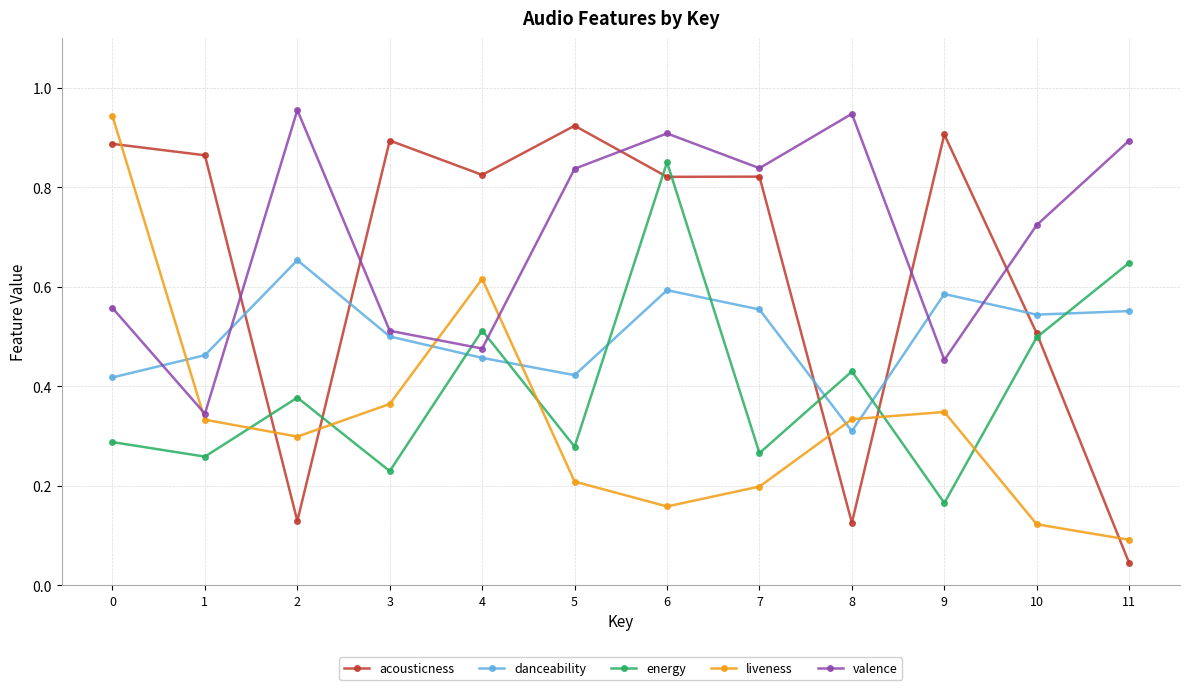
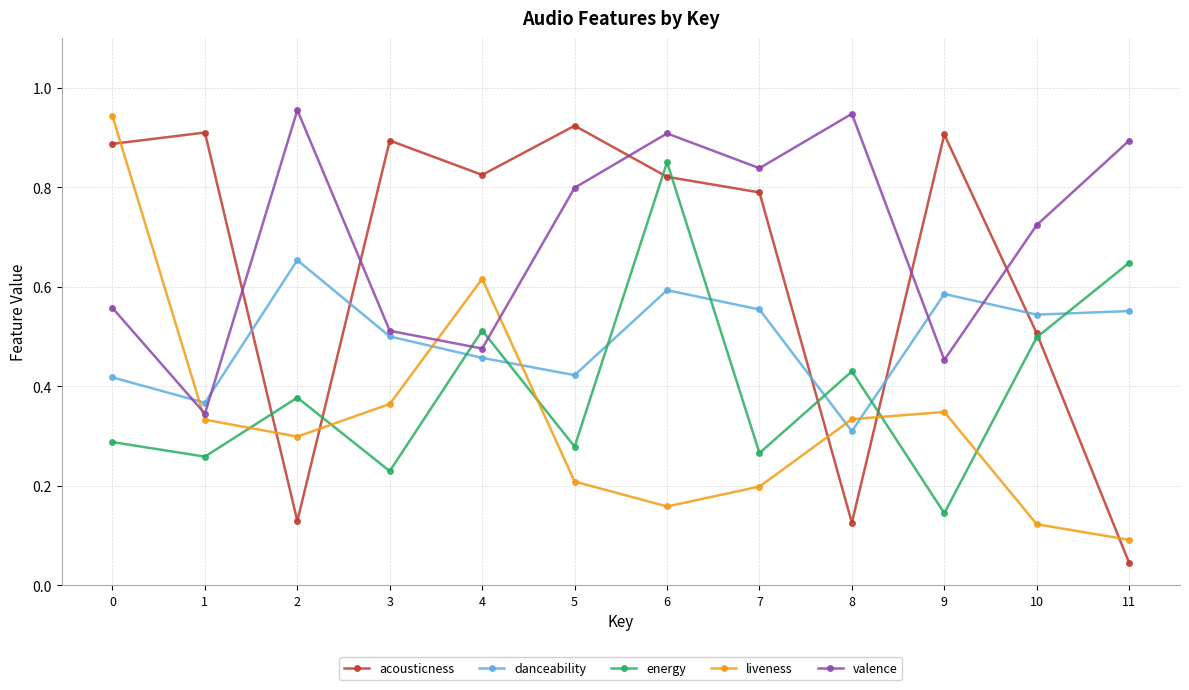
  {
    "acousticness": {
      "0": 0.89,
-     "1": 0.86,
+     "1": 0.91,
      "2": 0.13,
      "3": 0.89,
      "4": 0.82,
      "5": 0.92,
      "6": 0.82,
-     "7": 0.82,
+     "7": 0.79,
      "8": 0.13,
      "9": 0.91,
      "10": 0.51,
      "11": 0.04
    },
    "danceability": {
      "0": 0.42,
-     "1": 0.46,
+     "1": 0.37,
      "2": 0.65,
      "3": 0.50,
      "4": 0.46,
      "5": 0.42,
      "6": 0.59,
      "7": 0.55,
      "8": 0.31,
      "9": 0.59,
      "10": 0.54,
      "11": 0.55
    },
    "energy": {
      "0": 0.29,
      "1": 0.26,
      "2": 0.38,
      "3": 0.23,
      "4": 0.51,
      "5": 0.28,
      "6": 0.85,
      "7": 0.27,
      "8": 0.43,
-     "9": 0.17,
+     "9": 0.14,
      "10": 0.50,
      "11": 0.65
    },
    "liveness": {
      "0": 0.94,
      "1": 0.33,
      "2": 0.30,
      "3": 0.36,
      "4": 0.62,
      "5": 0.21,
      "6": 0.16,
      "7": 0.20,
      "8": 0.33,
      "9": 0.35,
      "10": 0.12,
      "11": 0.09
    },
    "valence": {
      "0": 0.56,
      "1": 0.34,
      "2": 0.95,
      "3": 0.51,
      "4": 0.48,
-     "5": 0.84,
+     "5": 0.80,
      "6": 0.91,
      "7": 0.84,
      "8": 0.95,
      "9": 0.45,
      "10": 0.72,
      "11": 0.89
    }
  }
